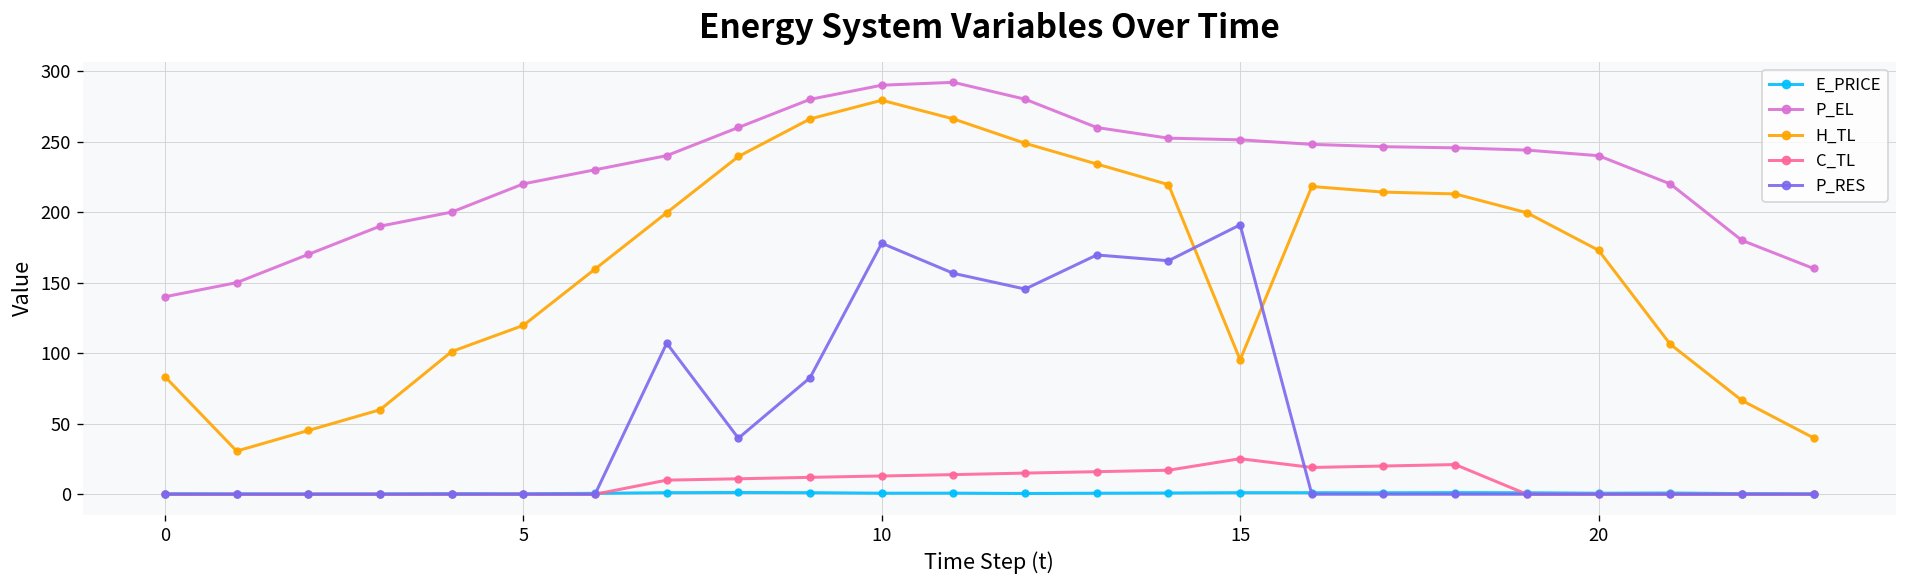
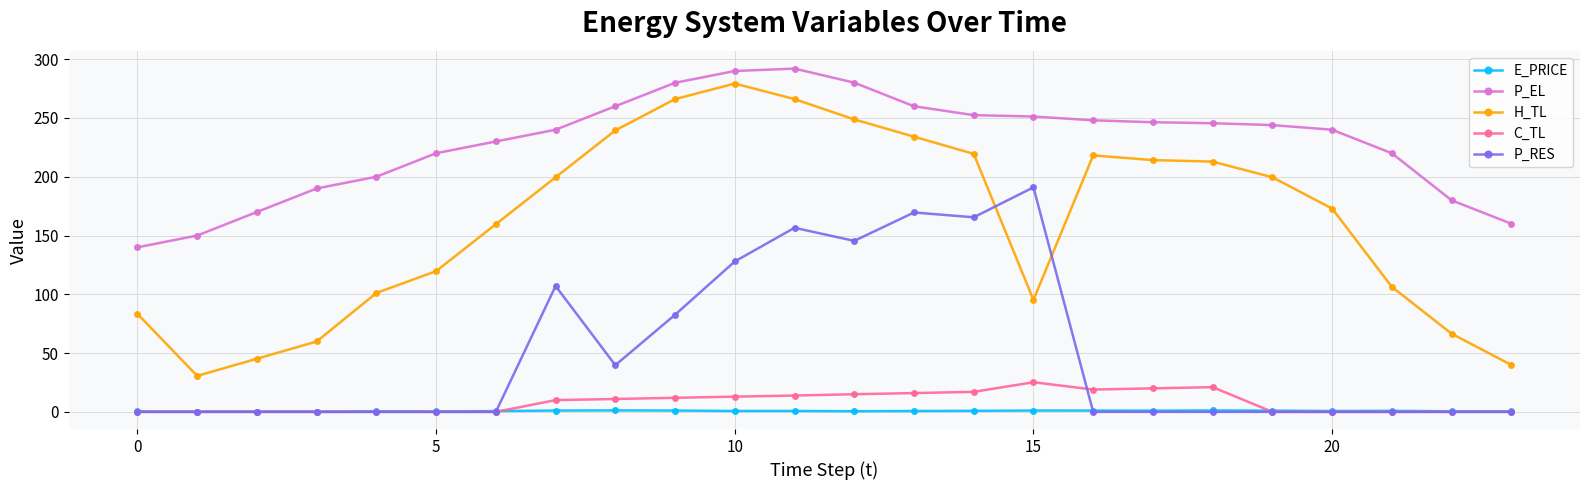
  {
    "E_PRICE": {
      "10": 1,
      "15": 1
    },
    "P_EL": {
      "0": 140,
      "5": 220,
      "10": 290,
      "15": 251,
      "20": 240
    },
    "H_TL": {
      "0": 83,
      "5": 120,
      "10": 279,
      "15": 95,
      "20": 173
    },
    "C_TL": {
      "10": 13,
      "15": 25
    },
    "P_RES": {
-     "10": 178,
+     "10": 128,
      "15": 191
    }
  }
